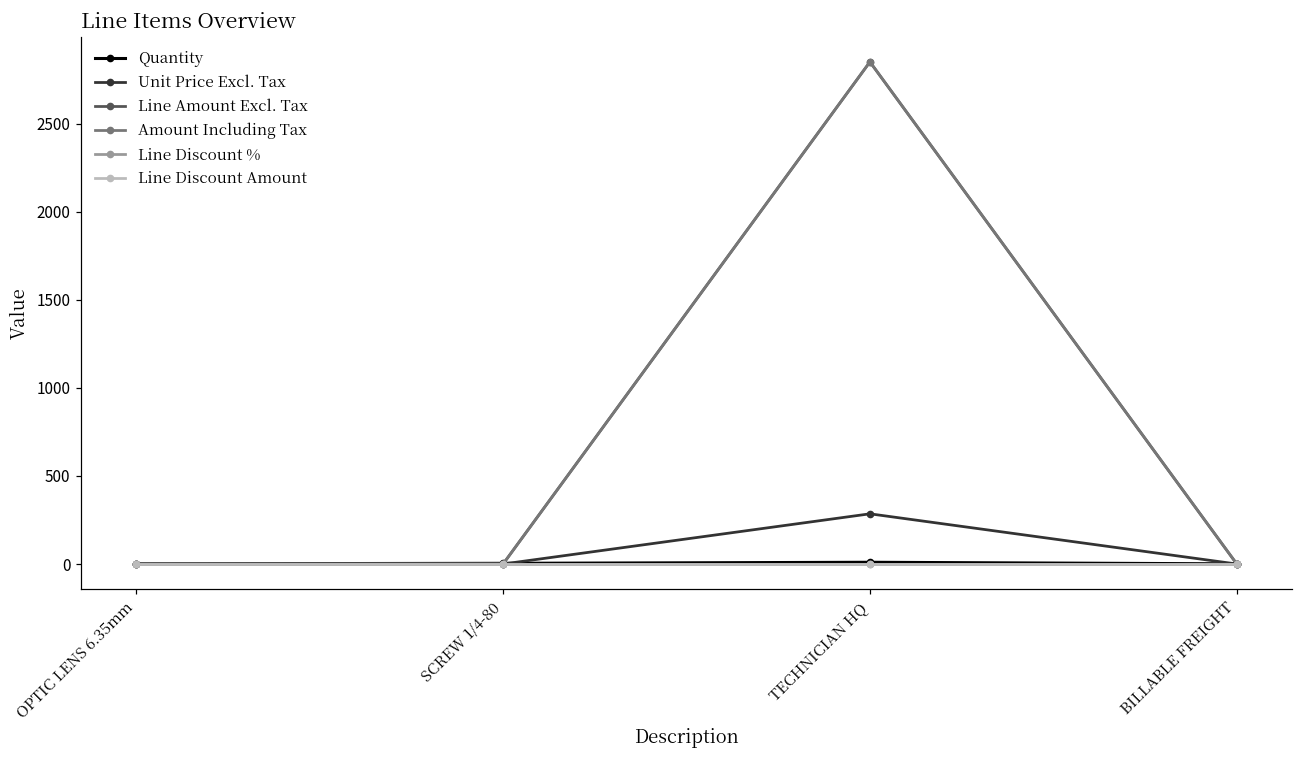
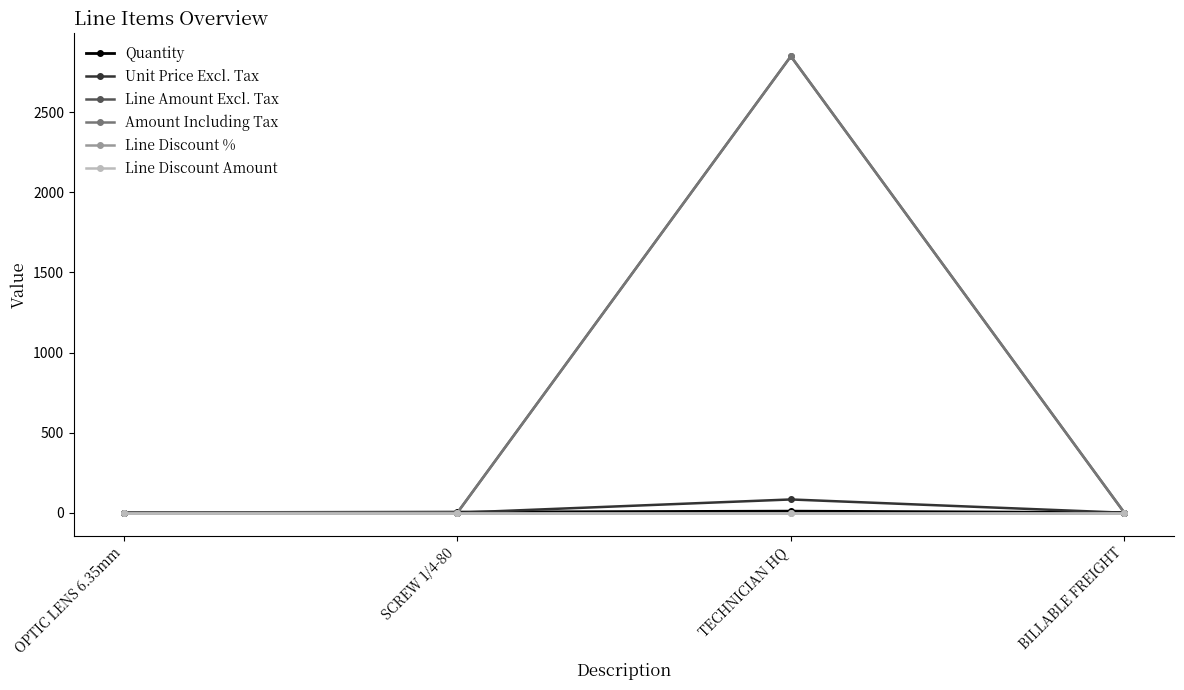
  {
    "Unit Price Excl. Tax": {
-     "TECHNICIAN HQ": 290
+     "TECHNICIAN HQ": 80
    },
    "Amount Including Tax": {
      "TECHNICIAN HQ": 2850
    }
  }
